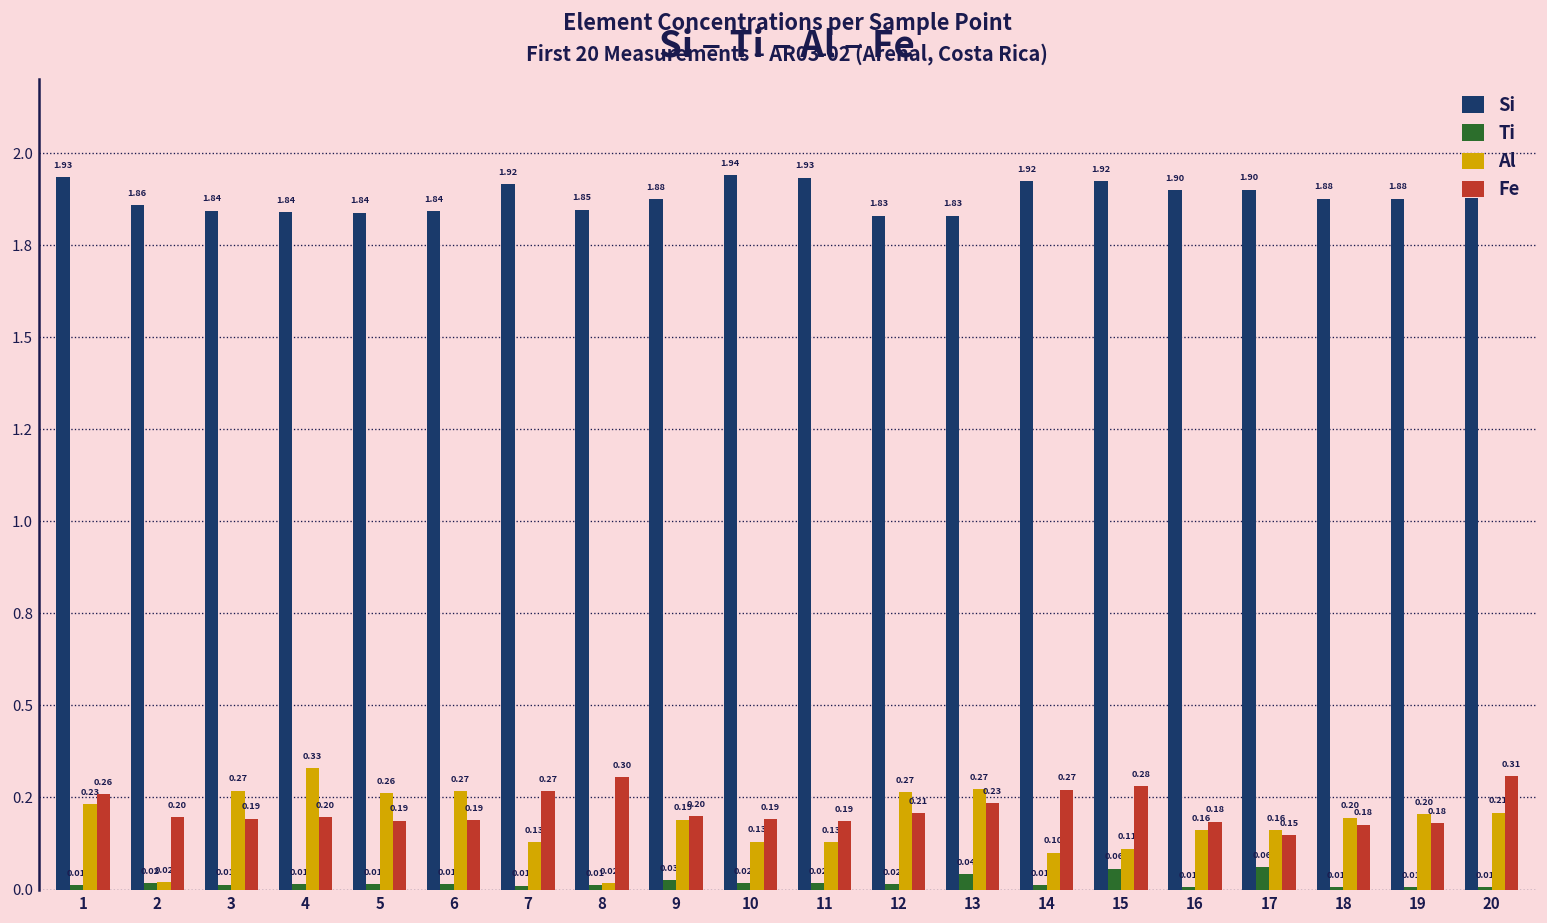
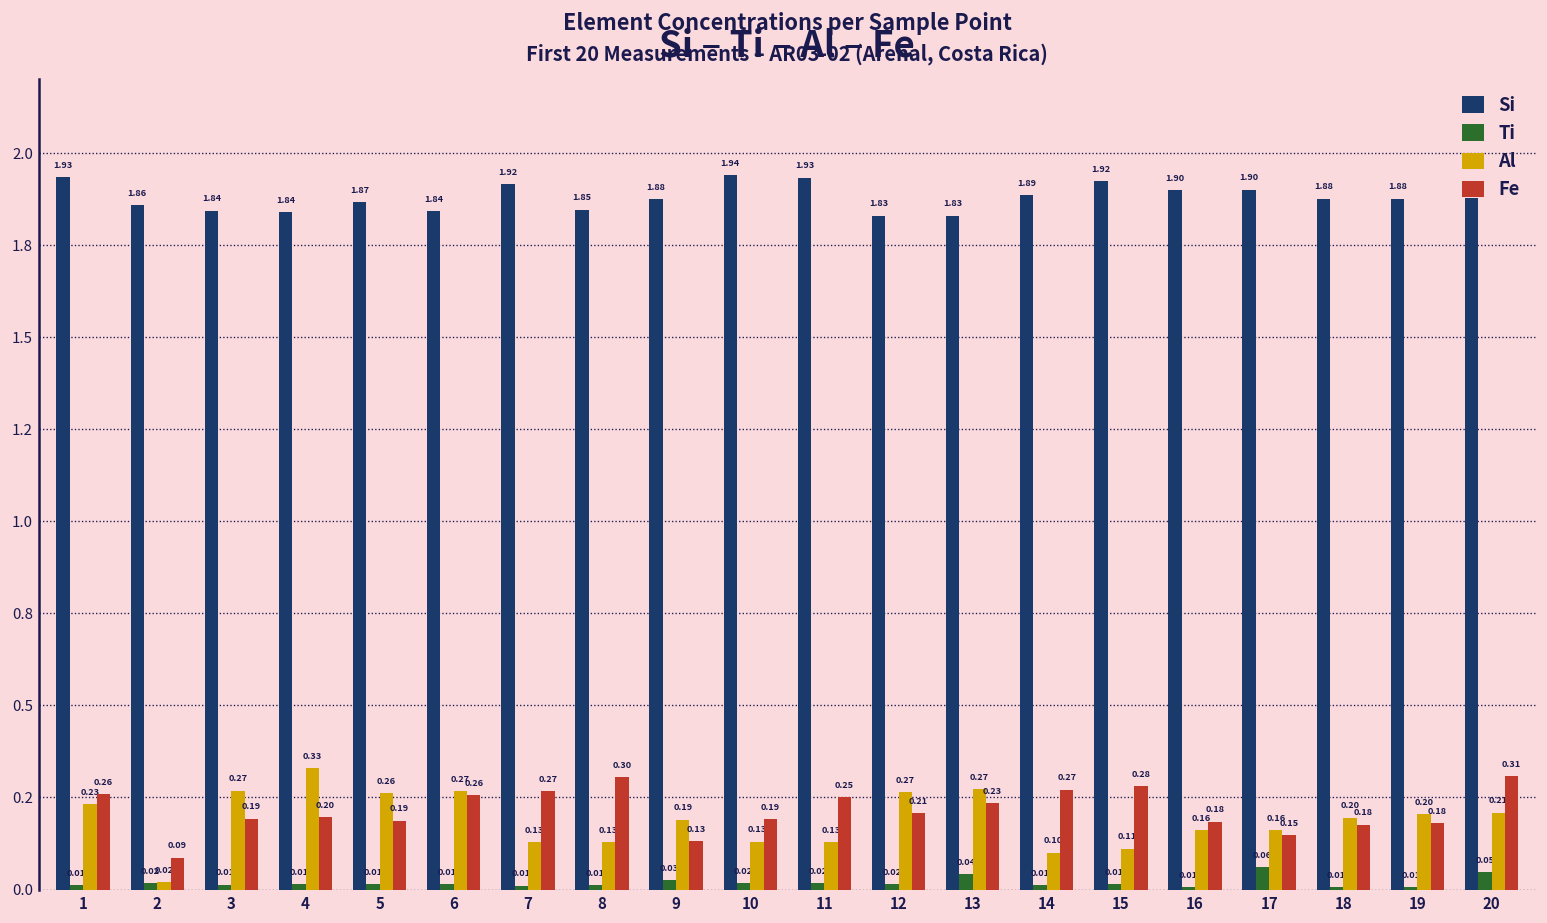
  {
    "Si": {
      "1": 1.93,
      "2": 1.86,
      "3": 1.84,
      "4": 1.84,
-     "5": 1.84,
+     "5": 1.87,
      "6": 1.84,
      "7": 1.92,
      "8": 1.85,
      "9": 1.88,
      "10": 1.94,
      "11": 1.93,
      "12": 1.83,
      "13": 1.83,
-     "14": 1.92,
+     "14": 1.89,
      "15": 1.92,
      "16": 1.90,
      "17": 1.90,
      "18": 1.88,
      "19": 1.88,
      "20": 1.88
    },
    "Ti": {
      "1": 0.01,
      "3": 0.01,
      "4": 0.01,
      "5": 0.01,
      "6": 0.01,
      "7": 0.01,
      "8": 0.01,
      "9": 0.03,
      "10": 0.02,
      "11": 0.02,
      "12": 0.02,
      "13": 0.04,
      "14": 0.01,
-     "15": 0.06,
+     "15": 0.01,
      "16": 0.01,
      "17": 0.06,
      "18": 0.01,
      "19": 0.01,
-     "20": 0.01
+     "20": 0.05
    },
    "Al": {
      "1": 0.23,
      "3": 0.27,
      "4": 0.33,
      "5": 0.26,
      "7": 0.13,
-     "8": 0.02,
+     "8": 0.13,
      "9": 0.19,
      "10": 0.13,
      "11": 0.13,
      "12": 0.27,
      "13": 0.27,
      "14": 0.10,
      "15": 0.11,
      "16": 0.16,
      "18": 0.20,
      "19": 0.20,
      "20": 0.21
    },
    "Fe": {
      "1": 0.26,
-     "2": 0.20,
+     "2": 0.09,
      "3": 0.19,
      "4": 0.20,
      "5": 0.19,
-     "6": 0.19,
+     "6": 0.26,
      "7": 0.27,
      "8": 0.30,
-     "9": 0.20,
+     "9": 0.13,
      "10": 0.19,
-     "11": 0.19,
+     "11": 0.25,
      "12": 0.21,
      "13": 0.23,
      "14": 0.27,
      "15": 0.28,
      "16": 0.18,
      "18": 0.18,
      "19": 0.18,
      "20": 0.31
    }
  }
